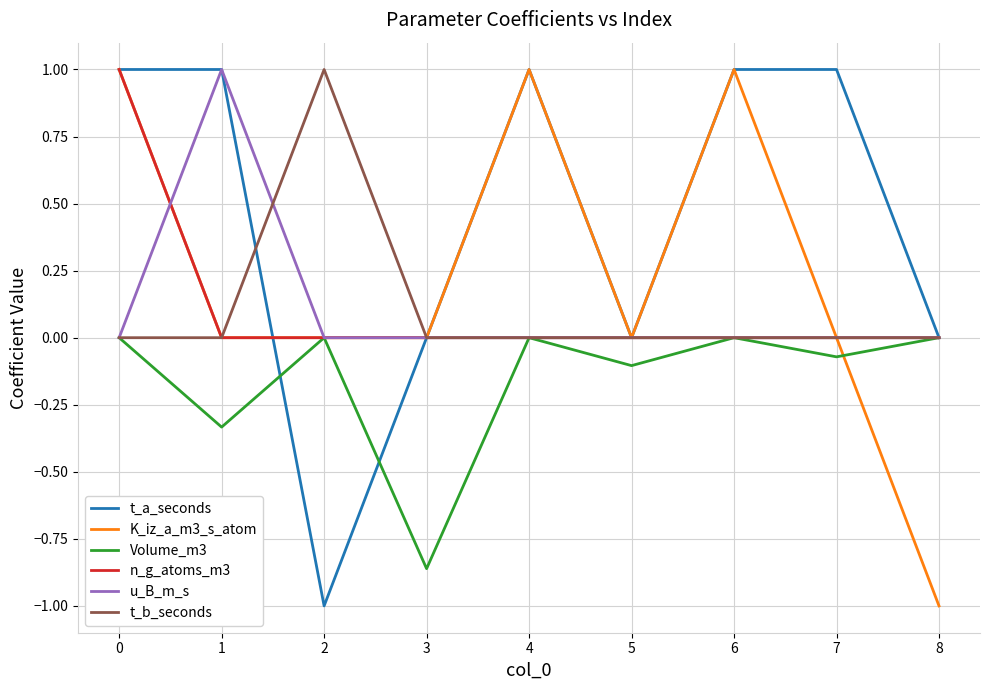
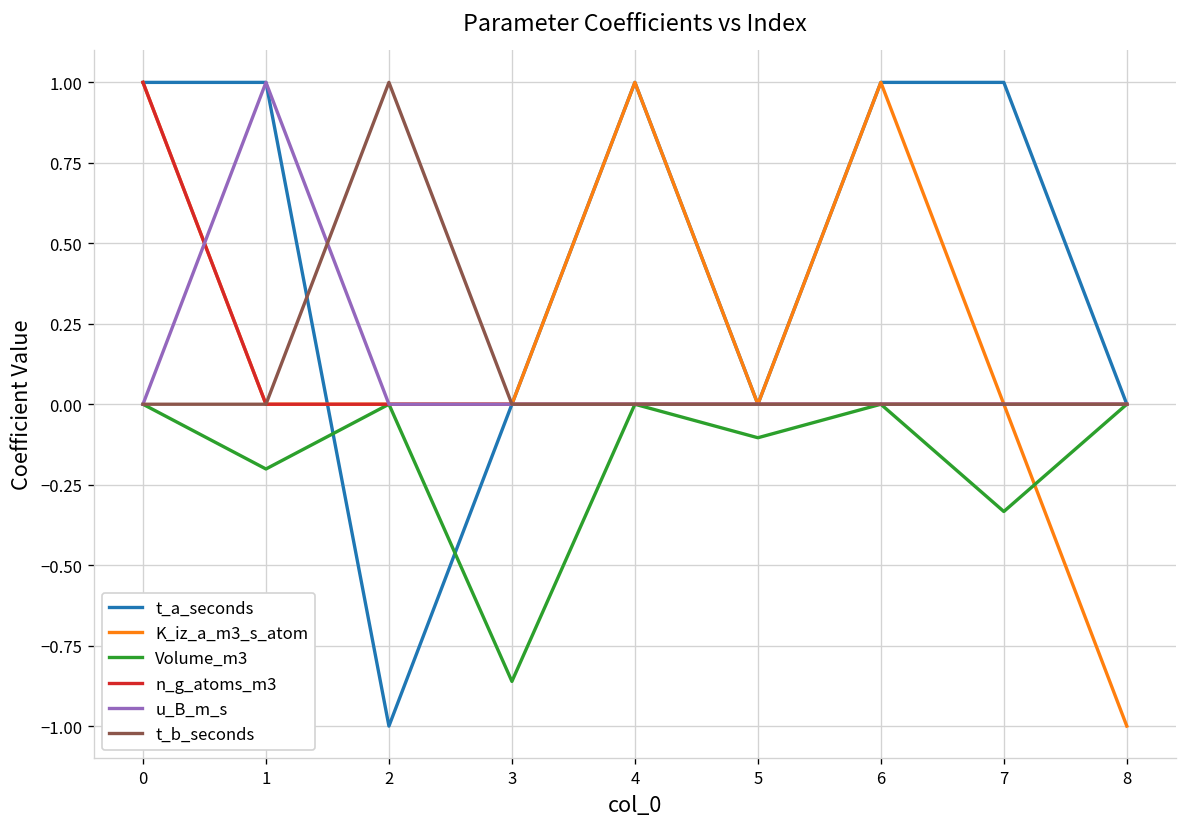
  {
    "t_a_seconds": {
      "2": -1.00,
      "7": 1.00
    },
    "K_iz_a_m3_s_atom": {
      "8": -1.00
    },
    "Volume_m3": {
-     "1": -0.33,
+     "1": -0.20,
      "3": -0.86,
      "5": -0.10,
-     "7": -0.07
+     "7": -0.33
    },
    "t_b_seconds": {
      "2": 1.00
    }
  }
